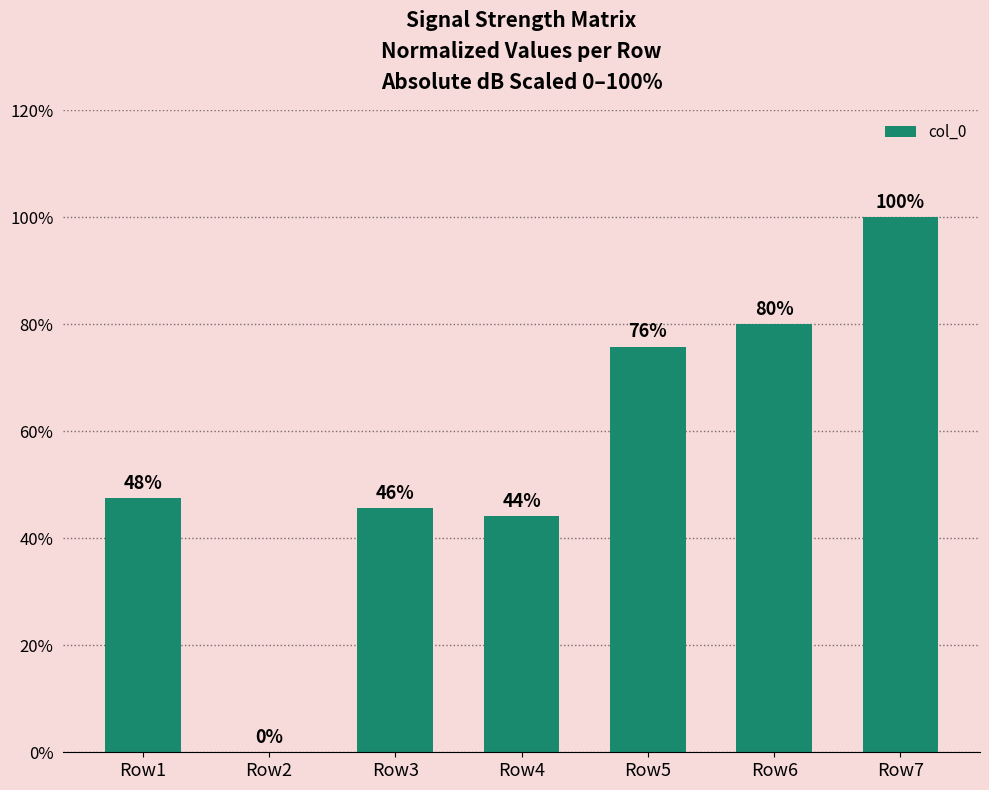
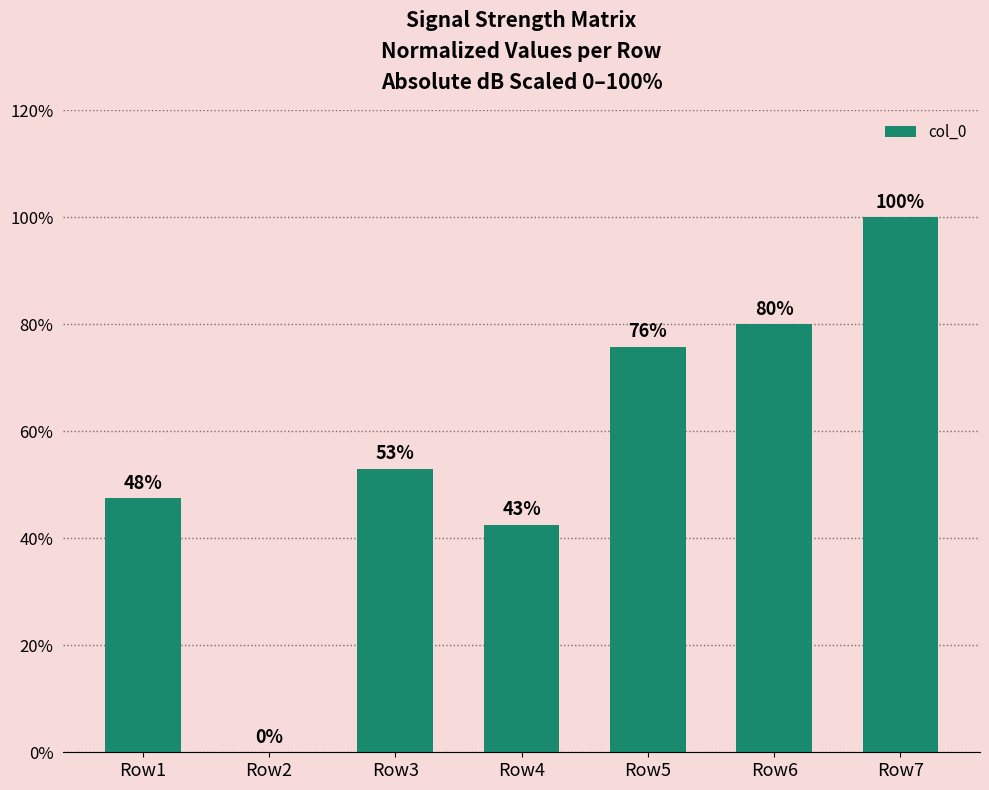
  {
    "Row1": "48%",
    "Row2": "0%",
-   "Row3": "46%",
-   "Row4": "44%",
+   "Row3": "53%",
+   "Row4": "43%",
    "Row5": "76%",
    "Row6": "80%",
    "Row7": "100%"
  }
